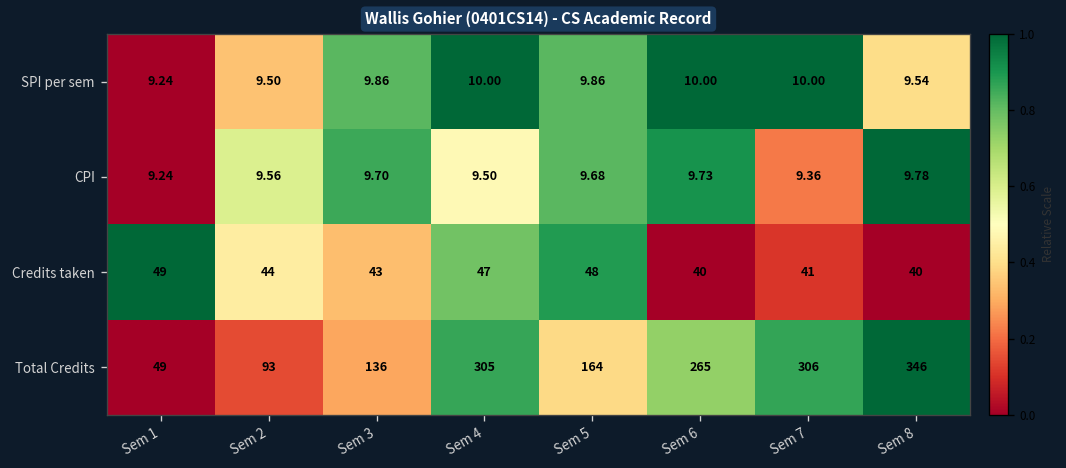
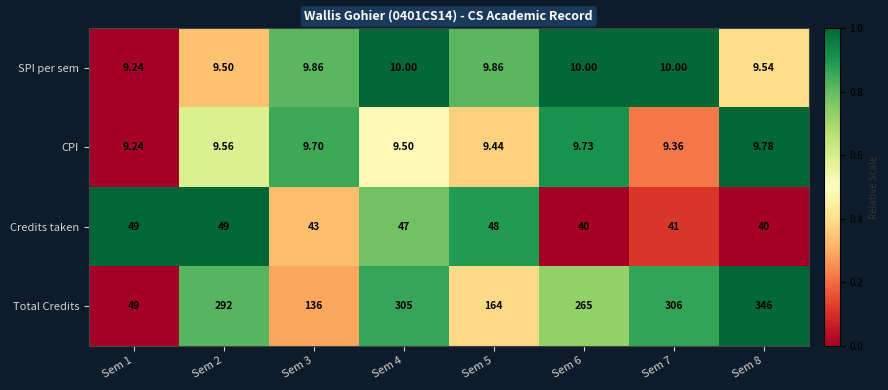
  {
    "SPI per sem": {
      "Sem 1": 9.24,
      "Sem 2": 9.50,
      "Sem 3": 9.86,
      "Sem 4": 10.00,
      "Sem 5": 9.86,
      "Sem 6": 10.00,
      "Sem 7": 10.00,
      "Sem 8": 9.54
    },
    "CPI": {
      "Sem 1": 9.24,
      "Sem 2": 9.56,
      "Sem 3": 9.70,
      "Sem 4": 9.50,
-     "Sem 5": 9.68,
+     "Sem 5": 9.44,
      "Sem 6": 9.73,
      "Sem 7": 9.36,
      "Sem 8": 9.78
    },
    "Credits taken": {
      "Sem 1": 49,
-     "Sem 2": 44,
+     "Sem 2": 49,
      "Sem 3": 43,
      "Sem 4": 47,
      "Sem 5": 48,
      "Sem 6": 40,
      "Sem 7": 41,
      "Sem 8": 40
    },
    "Total Credits": {
      "Sem 1": 49,
-     "Sem 2": 93,
+     "Sem 2": 292,
      "Sem 3": 136,
      "Sem 4": 305,
      "Sem 5": 164,
      "Sem 6": 265,
      "Sem 7": 306,
      "Sem 8": 346
    }
  }
